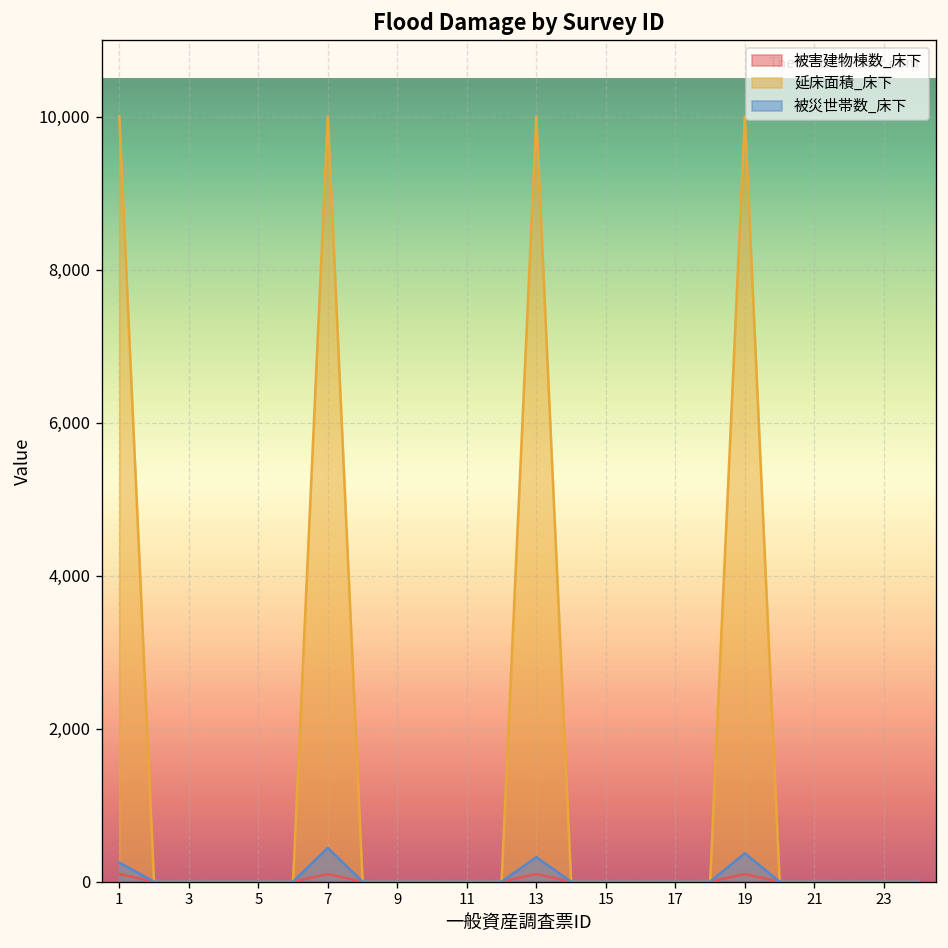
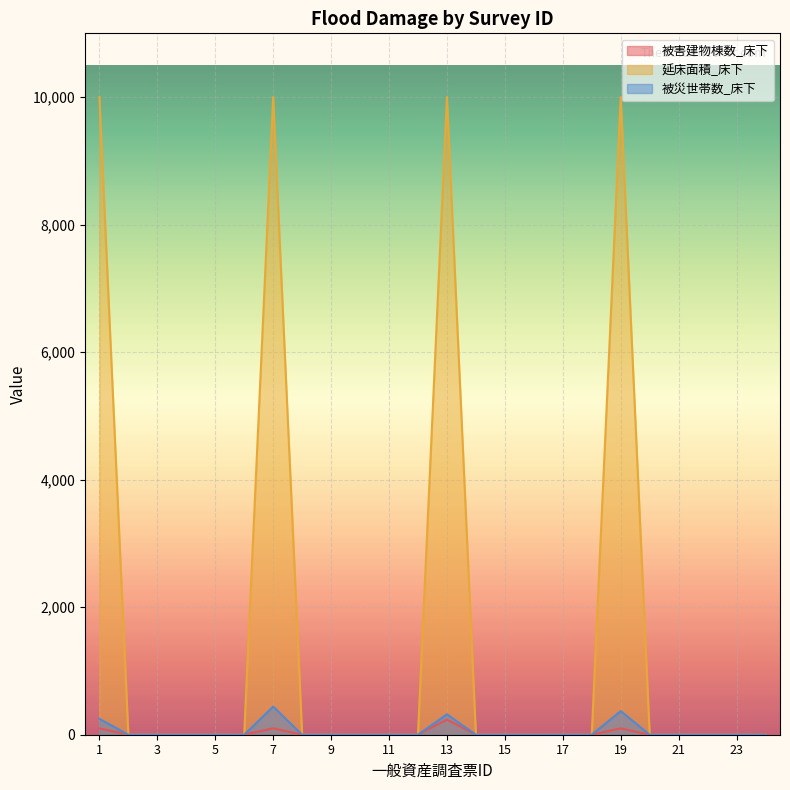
  {
    "被害建物棟数_床下": {
      "1": "100",
      "7": "100",
-     "13": "100",
+     "13": "200",
      "19": "100"
    },
    "延床面積_床下": {
      "1": "10,000",
      "7": "10,000",
      "13": "10,000",
      "19": "10,000"
    },
    "被災世帯数_床下": {
      "1": "300",
      "7": "400",
      "13": "300",
      "19": "400"
    }
  }
